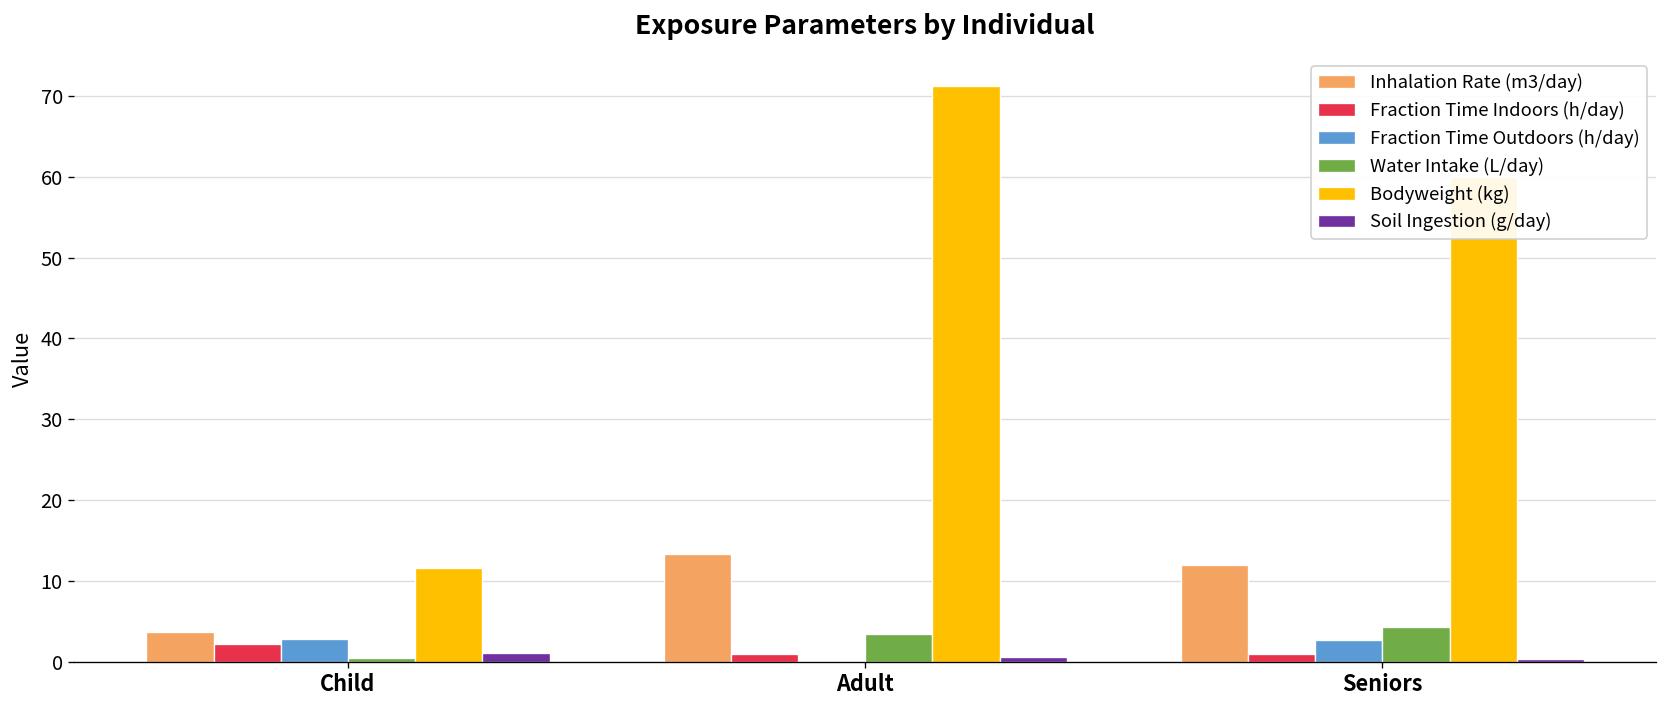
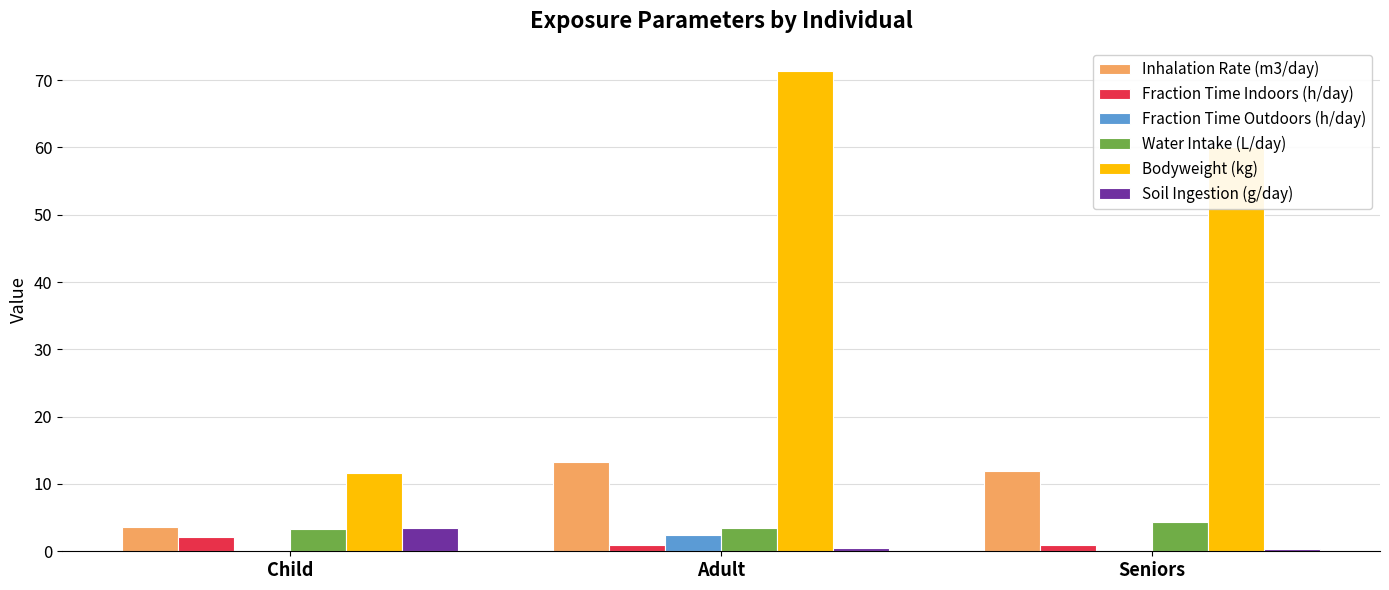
  {
    "Inhalation Rate (m3/day)": {
      "Child": 4,
      "Adult": 13,
      "Seniors": 12
    },
    "Fraction Time Indoors (h/day)": {
      "Child": 2,
      "Adult": 1,
      "Seniors": 1
    },
    "Fraction Time Outdoors (h/day)": {
-     "Child": 3,
-     "Adult": 0,
-     "Seniors": 3
+     "Child": 0,
+     "Adult": 2,
+     "Seniors": 0
    },
    "Water Intake (L/day)": {
-     "Child": 0,
+     "Child": 3,
      "Adult": 3,
      "Seniors": 4
    },
    "Bodyweight (kg)": {
      "Child": 12,
      "Adult": 71
    },
    "Soil Ingestion (g/day)": {
-     "Child": 1,
+     "Child": 3,
      "Adult": 1
    }
  }
